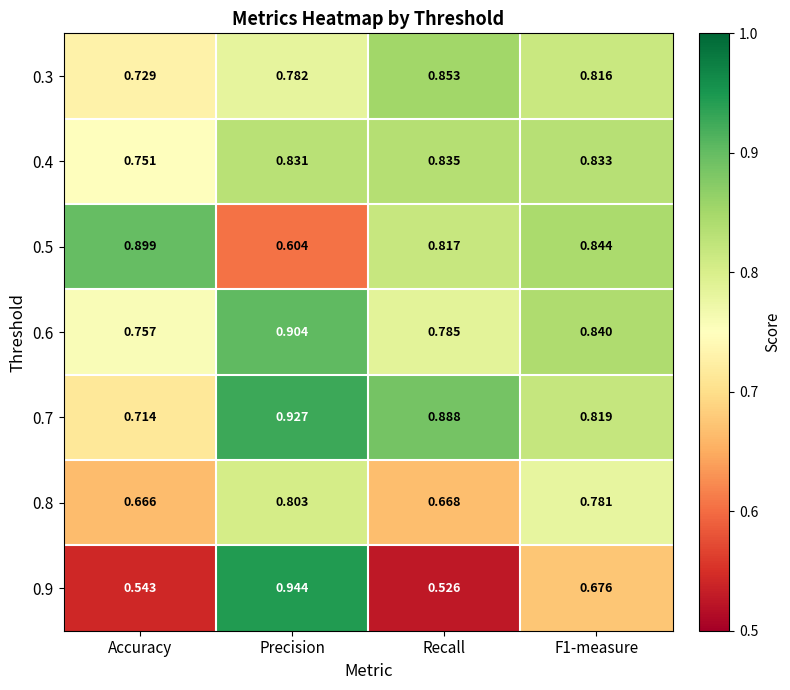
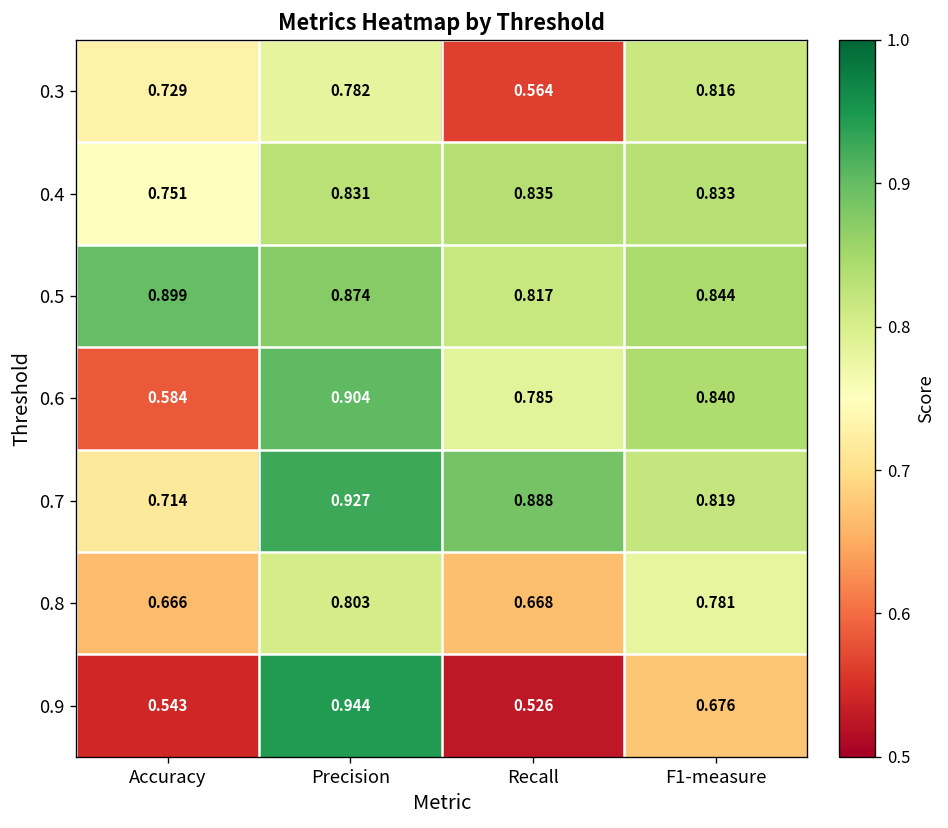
  {
    "0.3": {
      "Accuracy": 0.729,
      "Precision": 0.782,
-     "Recall": 0.853,
+     "Recall": 0.564,
      "F1-measure": 0.816
    },
    "0.4": {
      "Accuracy": 0.751,
      "Precision": 0.831,
      "Recall": 0.835,
      "F1-measure": 0.833
    },
    "0.5": {
      "Accuracy": 0.899,
-     "Precision": 0.604,
+     "Precision": 0.874,
      "Recall": 0.817,
      "F1-measure": 0.844
    },
    "0.6": {
-     "Accuracy": 0.757,
+     "Accuracy": 0.584,
      "Precision": 0.904,
      "Recall": 0.785,
      "F1-measure": 0.840
    },
    "0.7": {
      "Accuracy": 0.714,
      "Precision": 0.927,
      "Recall": 0.888,
      "F1-measure": 0.819
    },
    "0.8": {
      "Accuracy": 0.666,
      "Precision": 0.803,
      "Recall": 0.668,
      "F1-measure": 0.781
    },
    "0.9": {
      "Accuracy": 0.543,
      "Precision": 0.944,
      "Recall": 0.526,
      "F1-measure": 0.676
    }
  }
